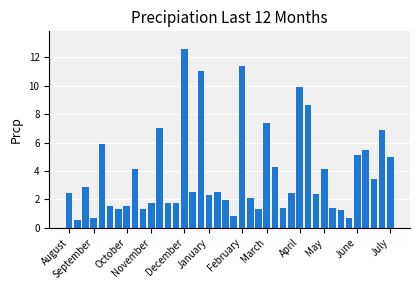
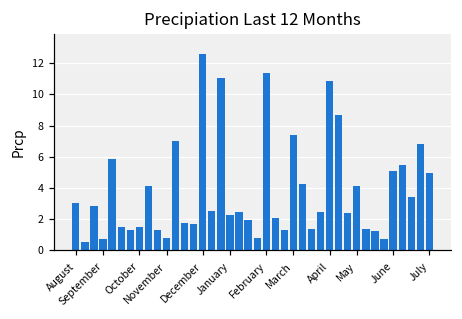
  {
-   "August": 2.4,
+   "August": 3.0,
    "September": 0.7,
    "October": 1.5,
-   "November": 1.7,
+   "November": 0.8,
    "December": 12.6,
    "January": 2.3,
    "February": 11.4,
    "March": 7.4,
-   "April": 9.9,
+   "April": 10.9,
    "May": 4.2,
    "June": 5.1,
    "July": 4.9
  }
